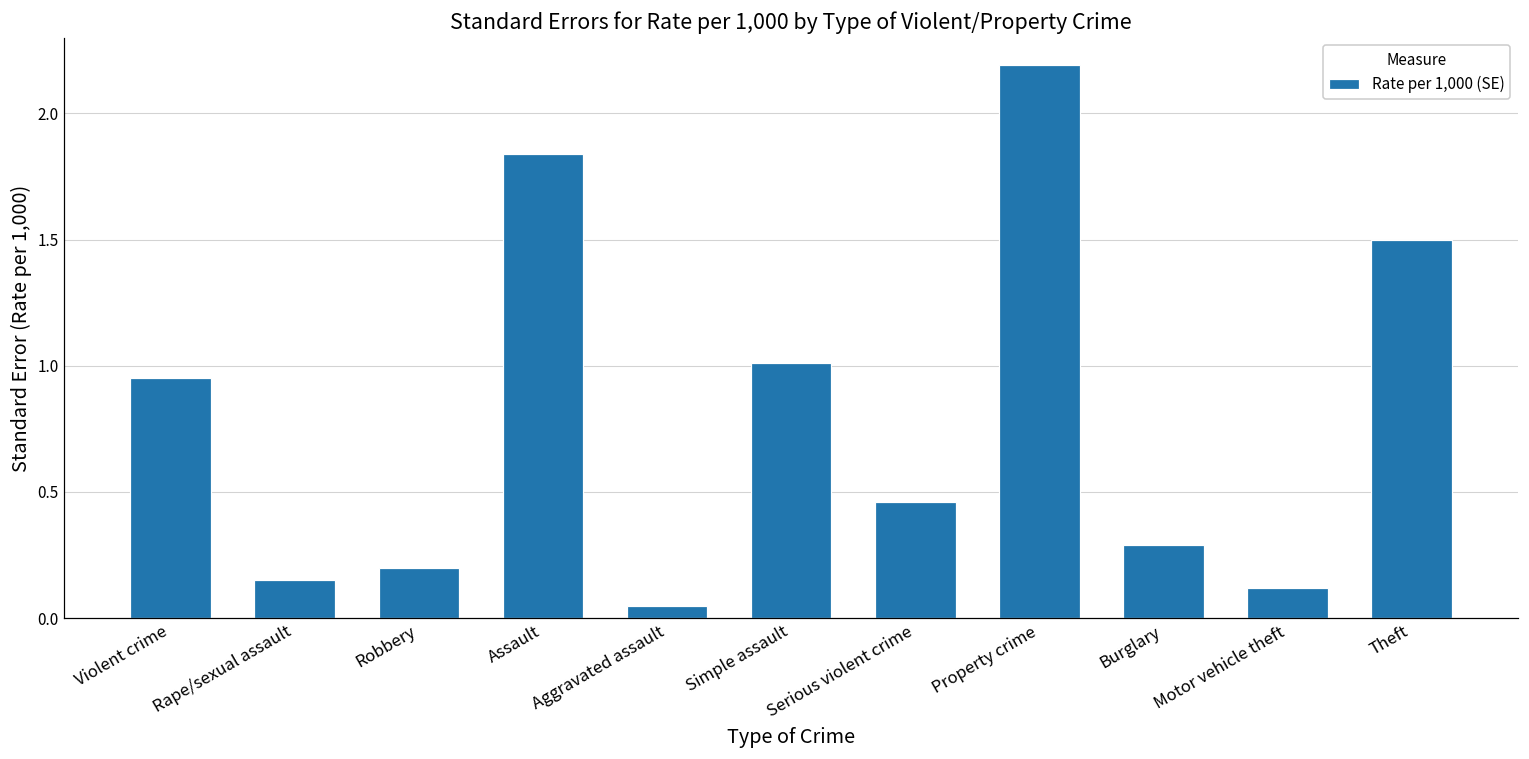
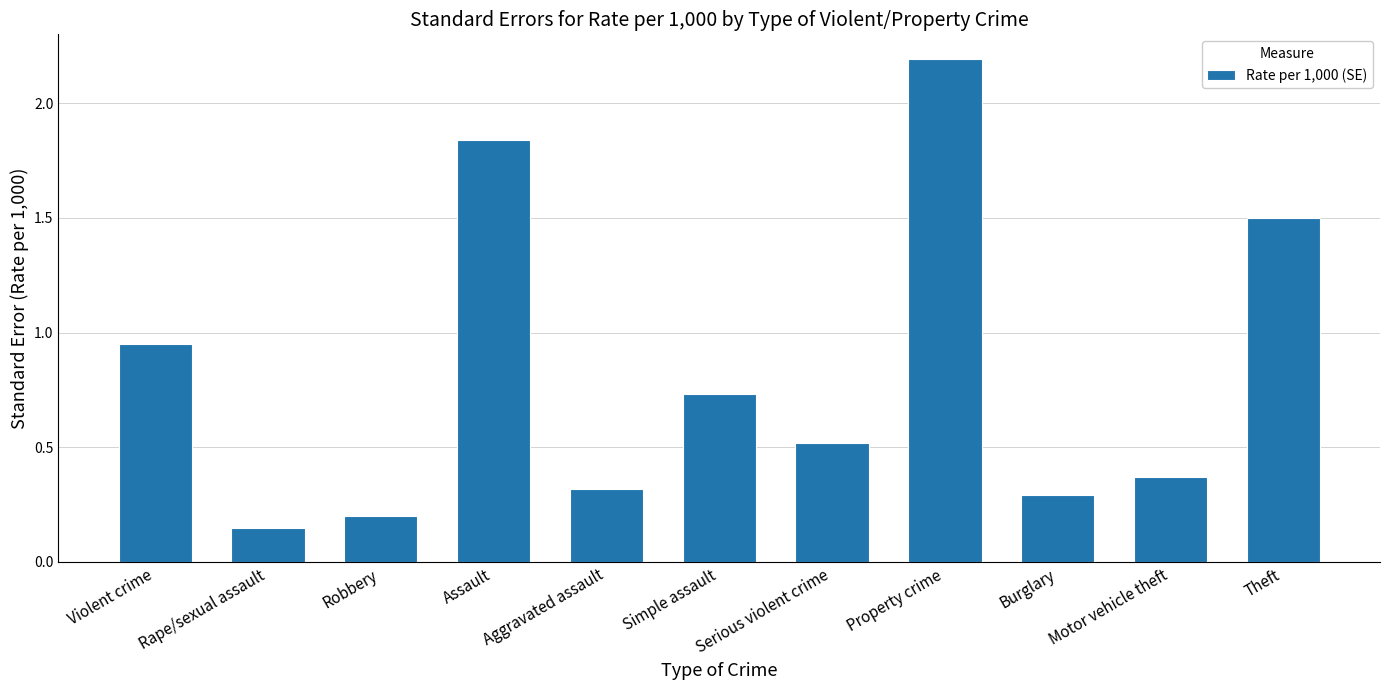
  {
    "Violent crime": 0.95,
    "Rape/sexual assault": 0.15,
    "Robbery": 0.20,
    "Assault": 1.84,
-   "Aggravated assault": 0.05,
-   "Simple assault": 1.01,
-   "Serious violent crime": 0.46,
+   "Aggravated assault": 0.32,
+   "Simple assault": 0.73,
+   "Serious violent crime": 0.52,
    "Property crime": 2.19,
    "Burglary": 0.29,
-   "Motor vehicle theft": 0.12,
+   "Motor vehicle theft": 0.37,
    "Theft": 1.50
  }
